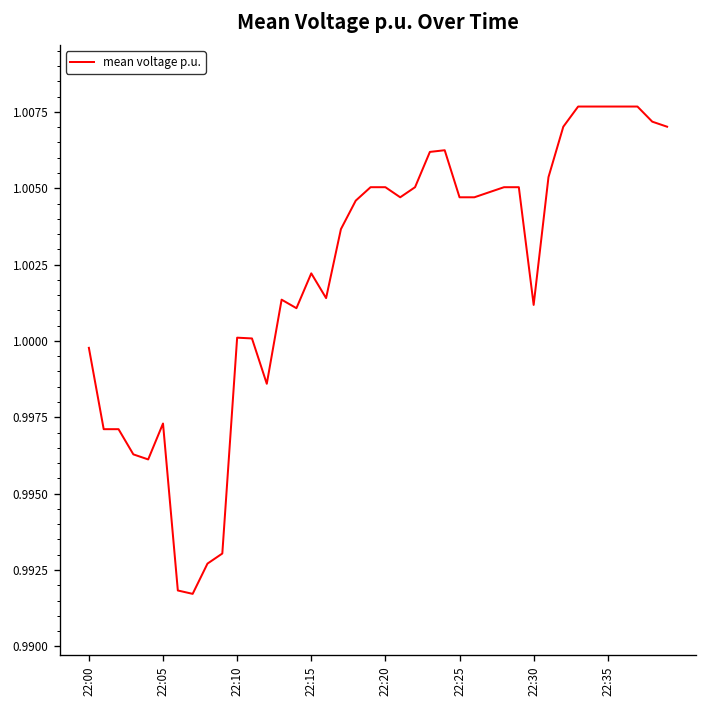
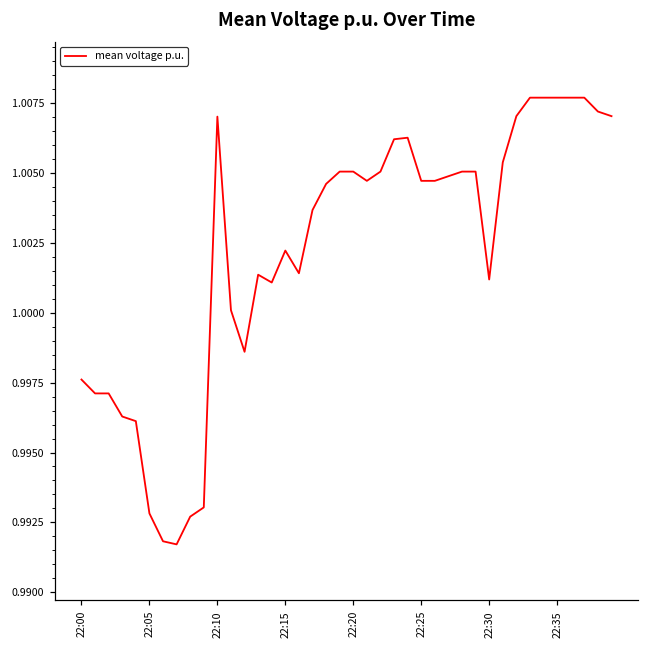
  {
-   "22:00": 0.9998,
-   "22:05": 0.9973,
-   "22:10": 1.0001,
+   "22:00": 0.9976,
+   "22:05": 0.9928,
+   "22:10": 1.0070,
    "22:15": 1.0022,
    "22:20": 1.0050,
    "22:25": 1.0047,
    "22:30": 1.0012,
    "22:35": 1.0077
  }
